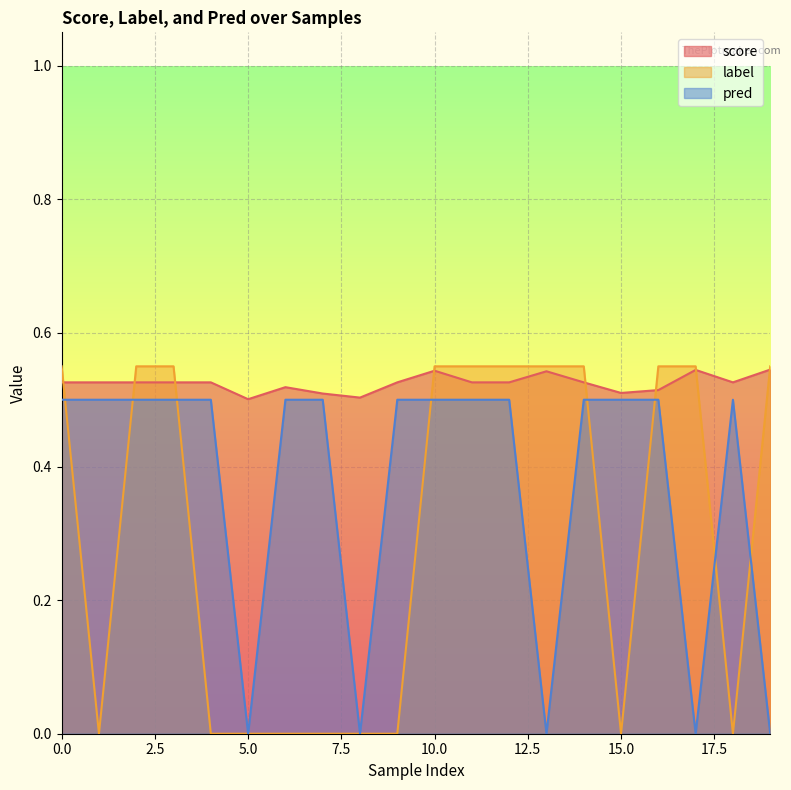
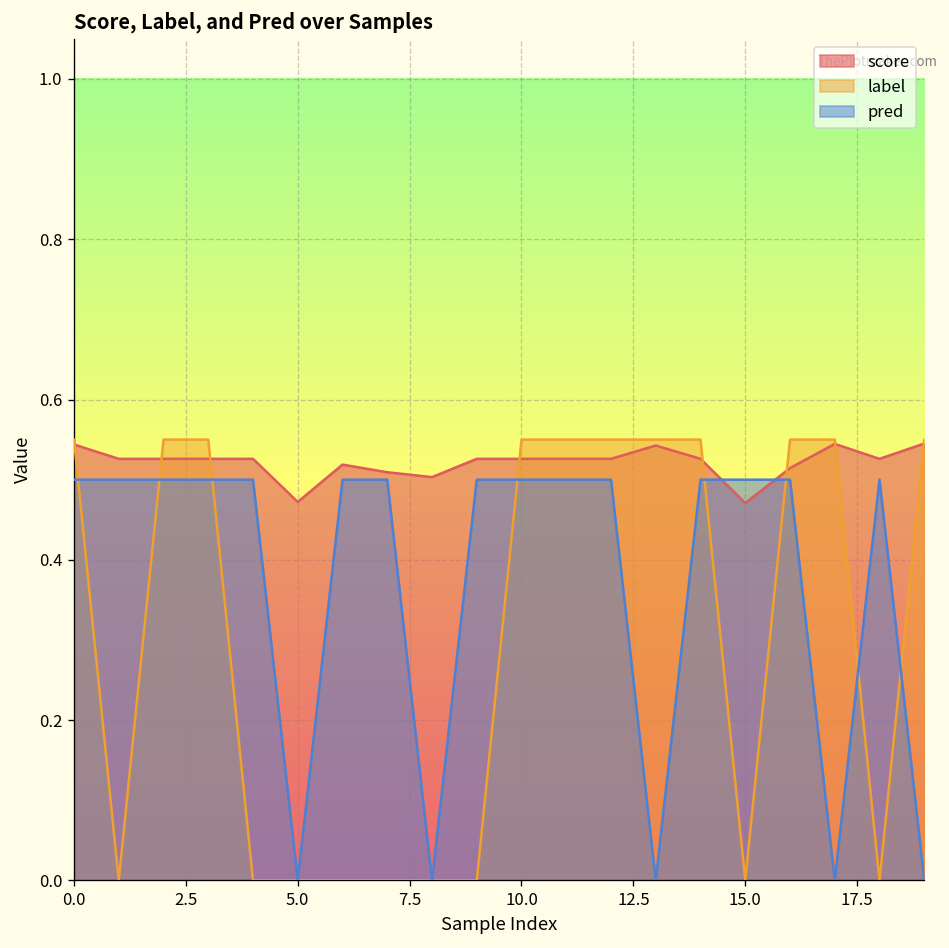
  {
    "score": {
-     "0.0": 0.53,
-     "5.0": 0.50,
-     "10.0": 0.54,
-     "15.0": 0.51
+     "0.0": 0.54,
+     "5.0": 0.47,
+     "10.0": 0.53,
+     "15.0": 0.47
    },
    "label": {
      "0.0": 0.55,
      "10.0": 0.55,
      "15.0": 0.00
    },
    "pred": {
      "0.0": 0.50,
      "10.0": 0.50,
      "15.0": 0.50
    }
  }
